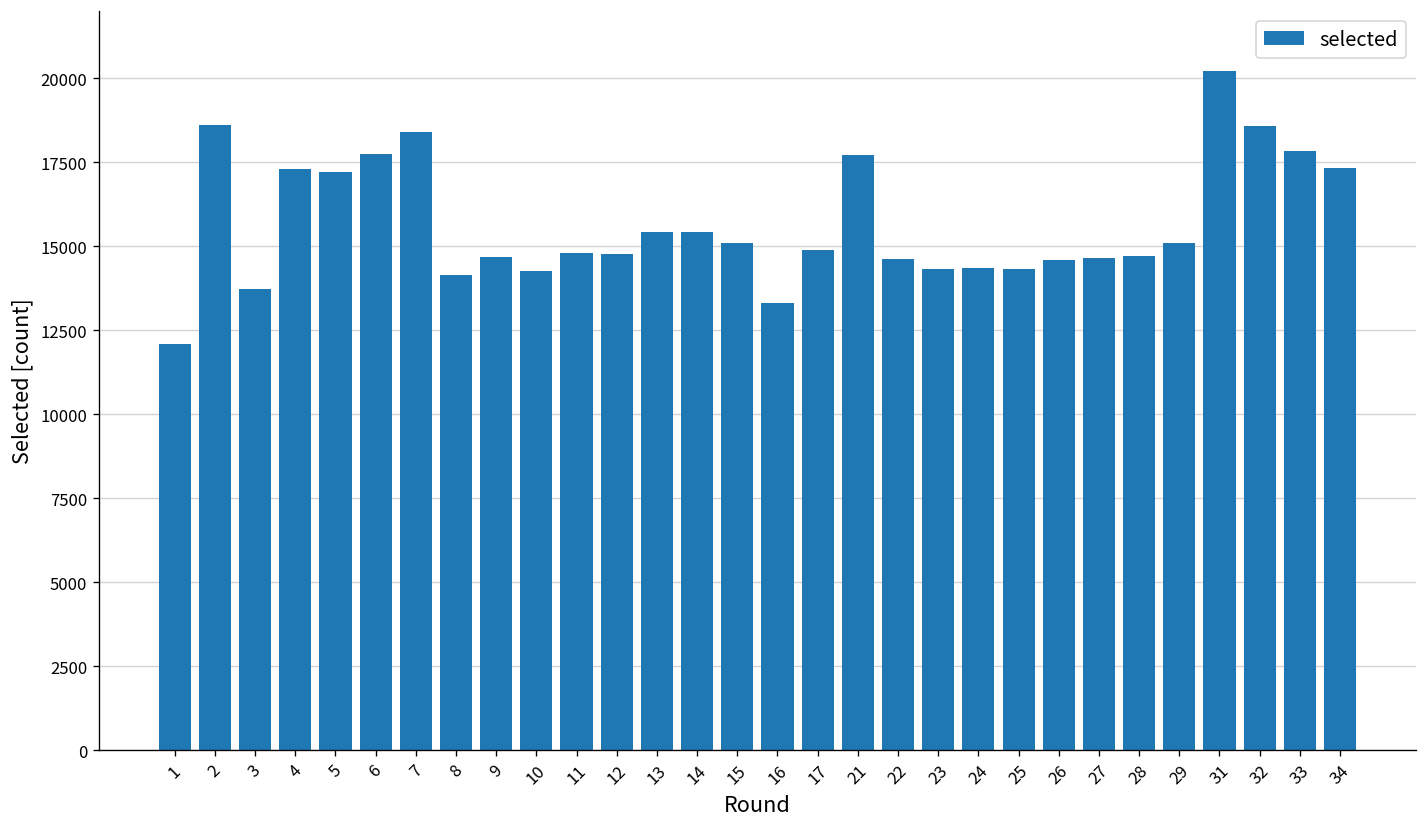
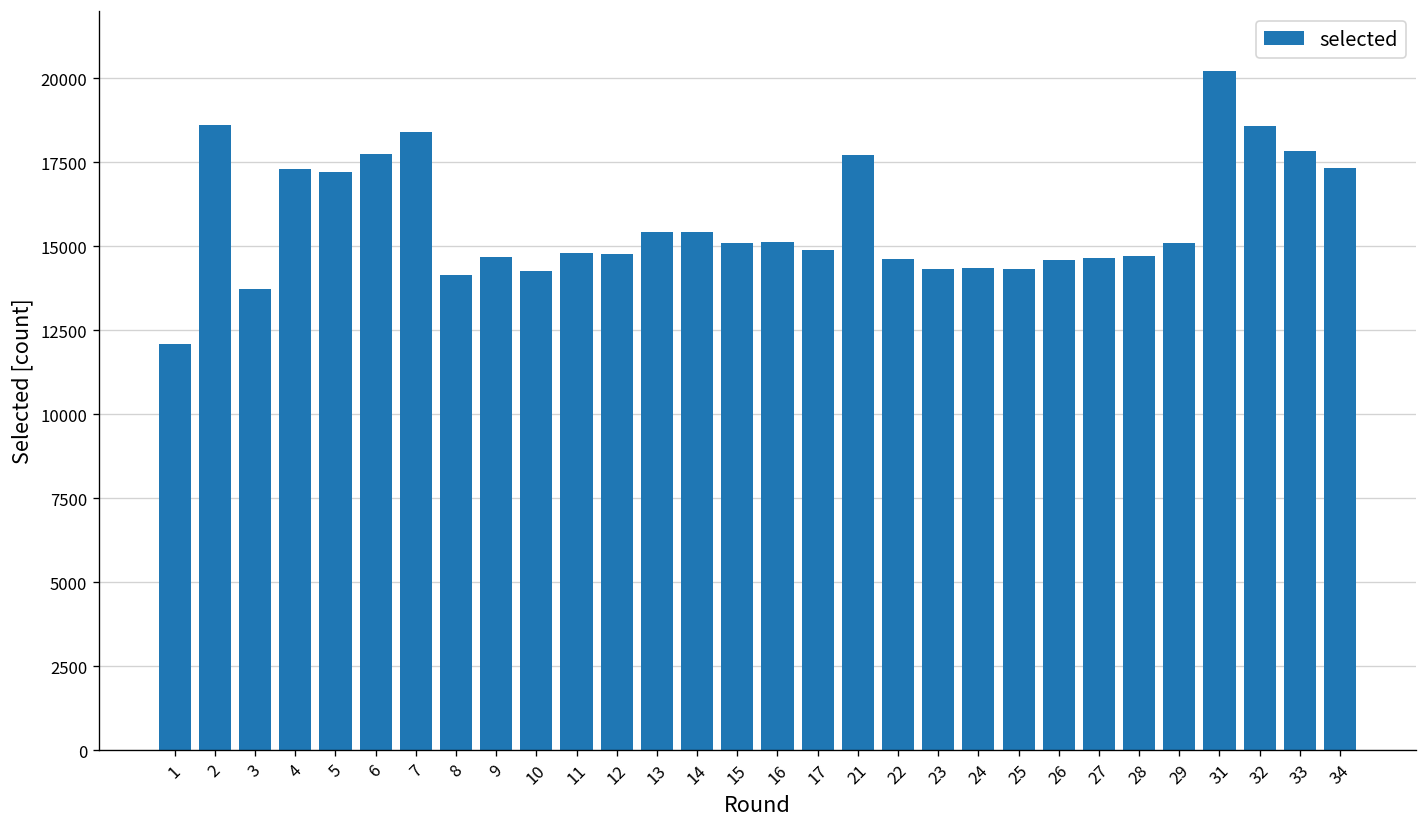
  {
    "1": 12100,
    "2": 18600,
    "3": 13700,
    "4": 17300,
    "5": 17200,
    "6": 17700,
    "7": 18400,
    "8": 14100,
    "9": 14700,
    "10": 14300,
    "11": 14800,
    "12": 14800,
    "13": 15400,
    "14": 15400,
    "15": 15100,
-   "16": 13300,
+   "16": 15100,
    "17": 14900,
    "21": 17700,
    "22": 14600,
    "23": 14300,
    "24": 14400,
    "25": 14300,
    "26": 14600,
    "27": 14600,
    "28": 14700,
    "29": 15100,
    "31": 20200,
    "32": 18600,
    "33": 17800,
    "34": 17300
  }
